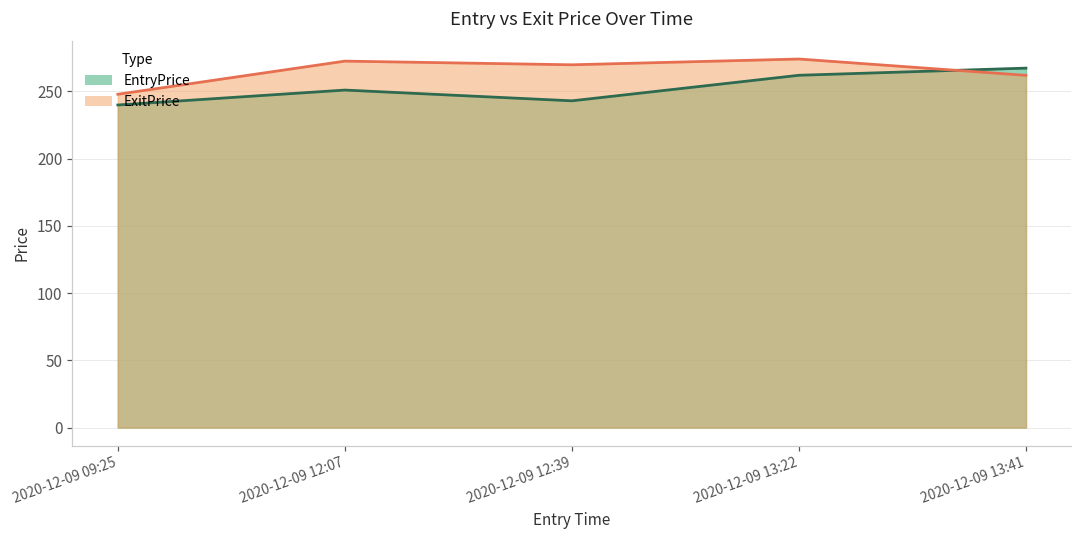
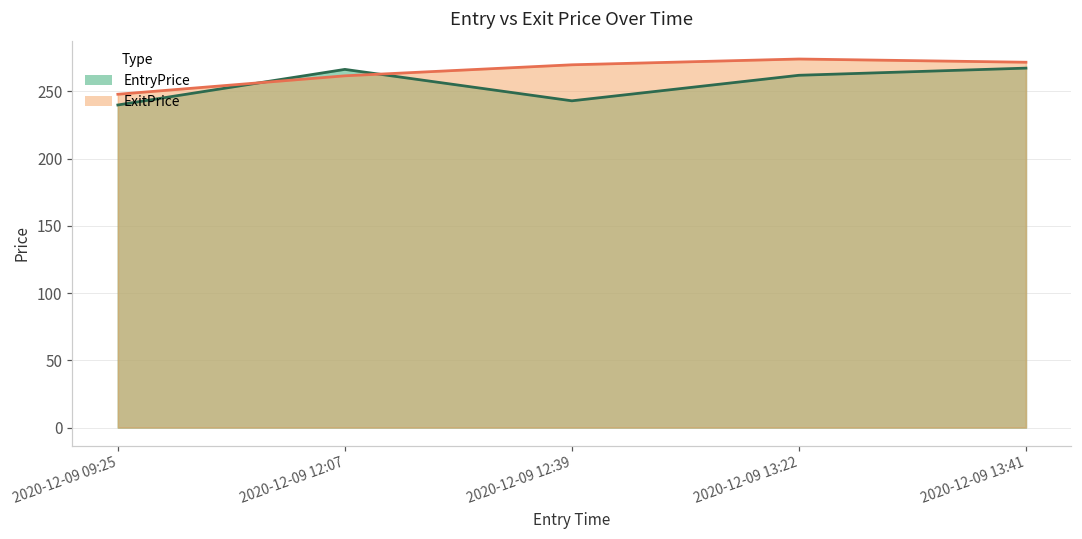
  {
    "EntryPrice": {
      "2020-12-09 09:25": 240,
-     "2020-12-09 12:07": 251,
+     "2020-12-09 12:07": 266,
      "2020-12-09 12:39": 243,
      "2020-12-09 13:22": 262,
      "2020-12-09 13:41": 267
    },
    "ExitPrice": {
      "2020-12-09 09:25": 248,
-     "2020-12-09 12:07": 273,
+     "2020-12-09 12:07": 262,
      "2020-12-09 12:39": 270,
      "2020-12-09 13:22": 274,
-     "2020-12-09 13:41": 262
+     "2020-12-09 13:41": 272
    }
  }
